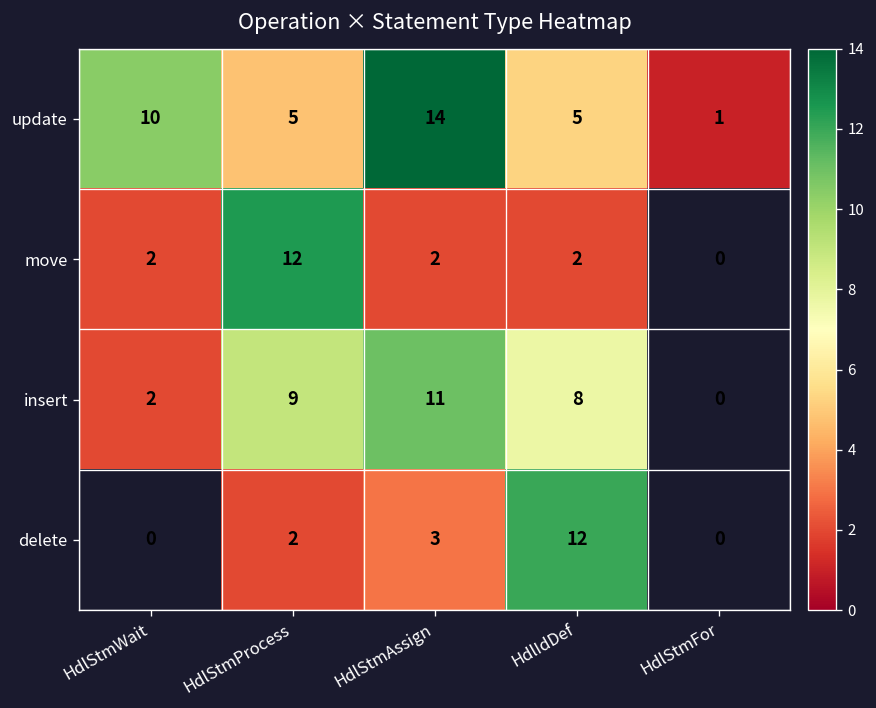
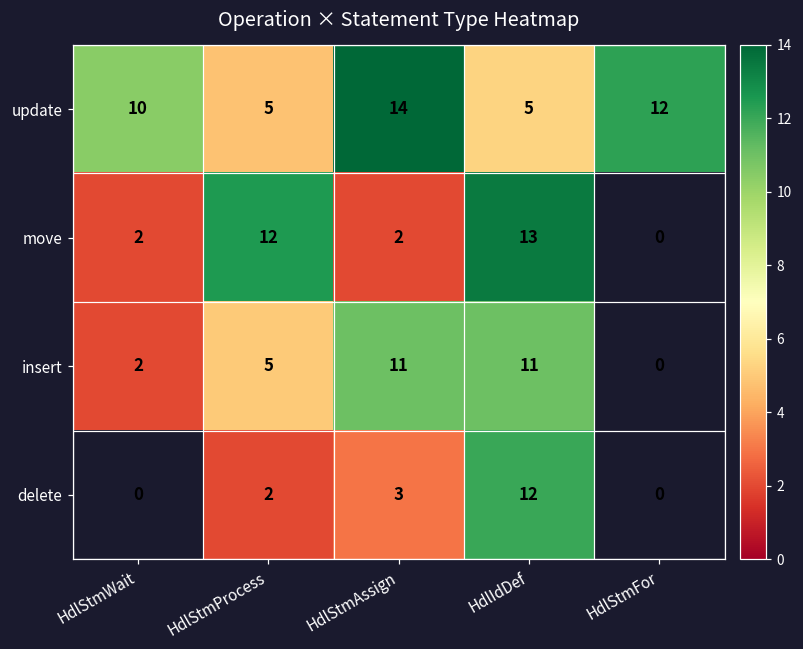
  {
    "update": {
      "HdlStmWait": 10,
      "HdlStmProcess": 5,
      "HdlStmAssign": 14,
      "HdlIdDef": 5,
-     "HdlStmFor": 1
+     "HdlStmFor": 12
    },
    "move": {
      "HdlStmWait": 2,
      "HdlStmProcess": 12,
      "HdlStmAssign": 2,
-     "HdlIdDef": 2
+     "HdlIdDef": 13
    },
    "insert": {
      "HdlStmWait": 2,
-     "HdlStmProcess": 9,
+     "HdlStmProcess": 5,
      "HdlStmAssign": 11,
-     "HdlIdDef": 8
+     "HdlIdDef": 11
    },
    "delete": {
      "HdlStmProcess": 2,
      "HdlStmAssign": 3,
      "HdlIdDef": 12
    }
  }
